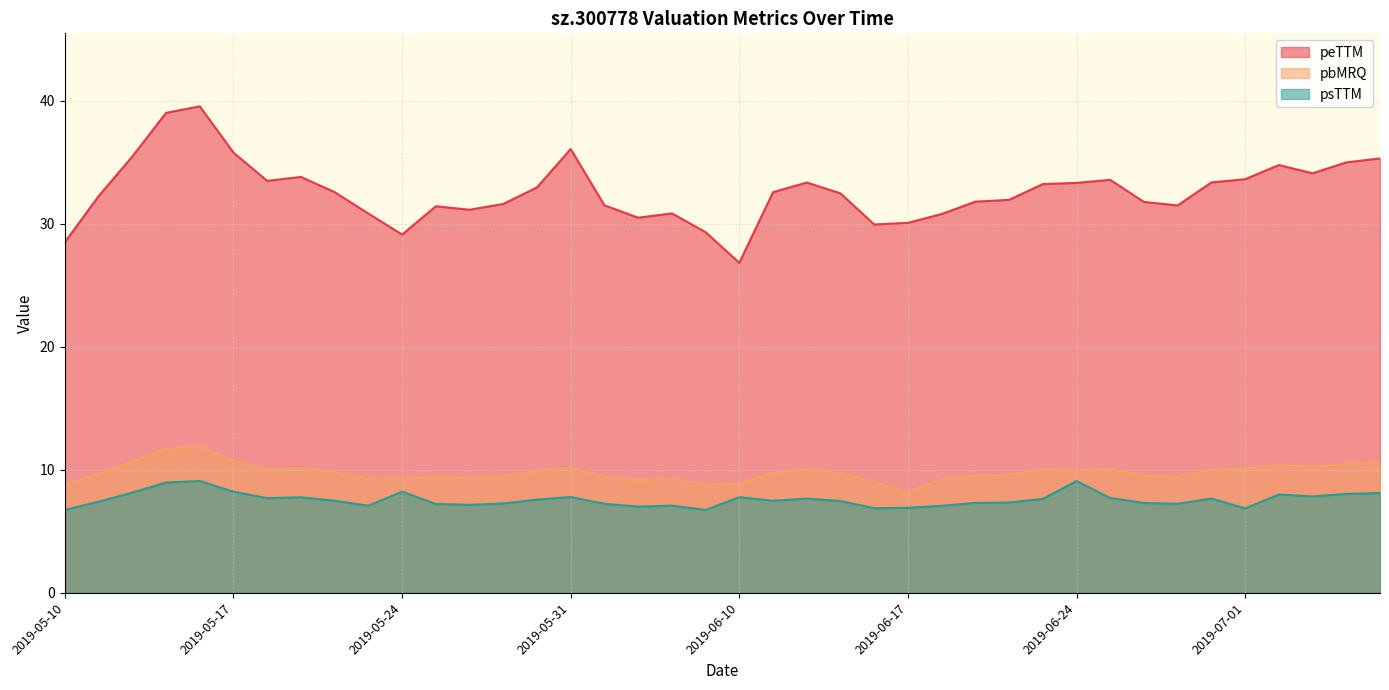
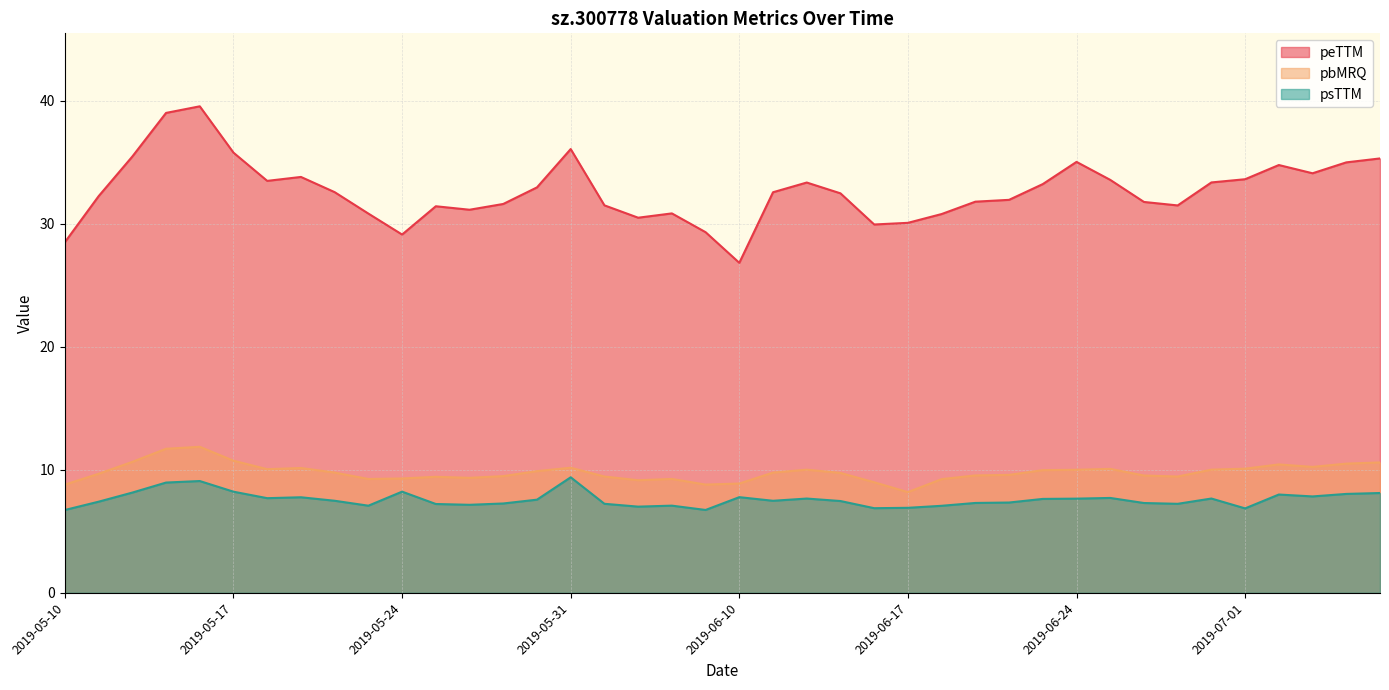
  {
    "peTTM": {
      "2019-05-10": 28.5,
      "2019-05-17": 35.8,
      "2019-05-24": 29.1,
      "2019-05-31": 36.1,
      "2019-06-10": 26.8,
      "2019-06-17": 30.1,
-     "2019-06-24": 33.3,
+     "2019-06-24": 35.0,
      "2019-07-01": 33.6
    },
    "pbMRQ": {
      "2019-05-10": 8.8,
      "2019-05-17": 10.7,
      "2019-05-24": 9.3,
      "2019-05-31": 10.2,
      "2019-06-10": 8.9,
      "2019-06-17": 8.2,
      "2019-06-24": 10.0,
      "2019-07-01": 10.1
    },
    "psTTM": {
      "2019-05-10": 6.7,
      "2019-05-17": 8.2,
      "2019-05-24": 8.2,
-     "2019-05-31": 7.8,
+     "2019-05-31": 9.4,
      "2019-06-10": 7.8,
      "2019-06-17": 6.9,
-     "2019-06-24": 9.1,
+     "2019-06-24": 7.7,
      "2019-07-01": 6.9
    }
  }
